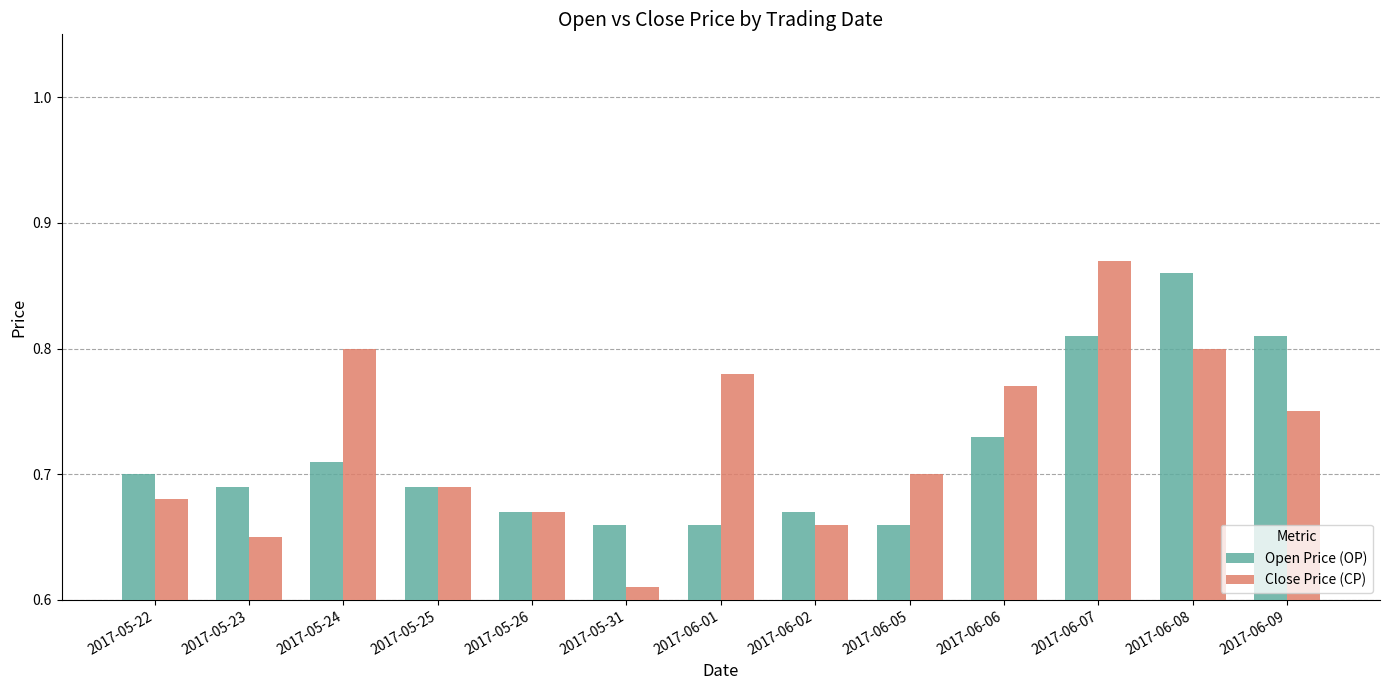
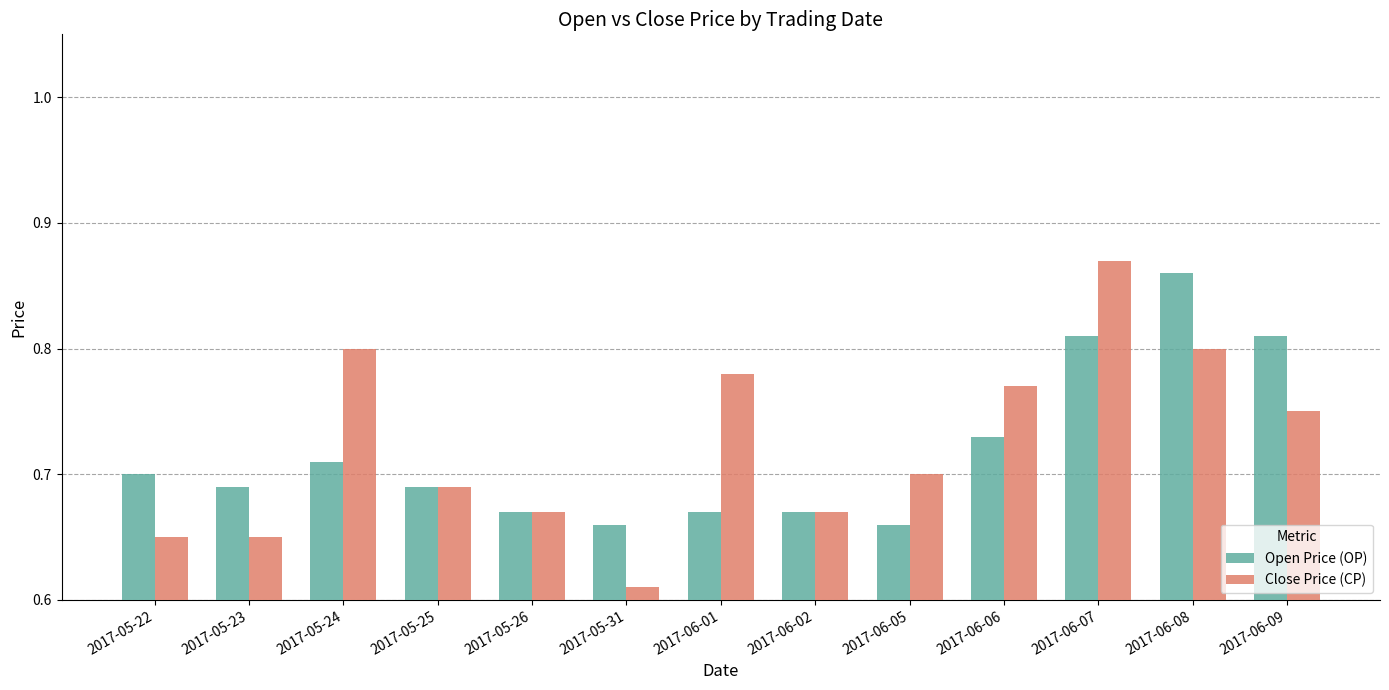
  {
    "Open Price (OP)": {
      "2017-05-22": 0.70,
      "2017-05-23": 0.69,
      "2017-05-24": 0.71,
      "2017-05-25": 0.69,
      "2017-05-26": 0.67,
      "2017-05-31": 0.66,
-     "2017-06-01": 0.66,
+     "2017-06-01": 0.67,
      "2017-06-02": 0.67,
      "2017-06-05": 0.66,
      "2017-06-06": 0.73,
      "2017-06-07": 0.81,
      "2017-06-08": 0.86,
      "2017-06-09": 0.81
    },
    "Close Price (CP)": {
-     "2017-05-22": 0.68,
+     "2017-05-22": 0.65,
      "2017-05-23": 0.65,
      "2017-05-24": 0.80,
      "2017-05-25": 0.69,
      "2017-05-26": 0.67,
      "2017-05-31": 0.61,
      "2017-06-01": 0.78,
-     "2017-06-02": 0.66,
+     "2017-06-02": 0.67,
      "2017-06-05": 0.70,
      "2017-06-06": 0.77,
      "2017-06-07": 0.87,
      "2017-06-08": 0.80,
      "2017-06-09": 0.75
    }
  }
